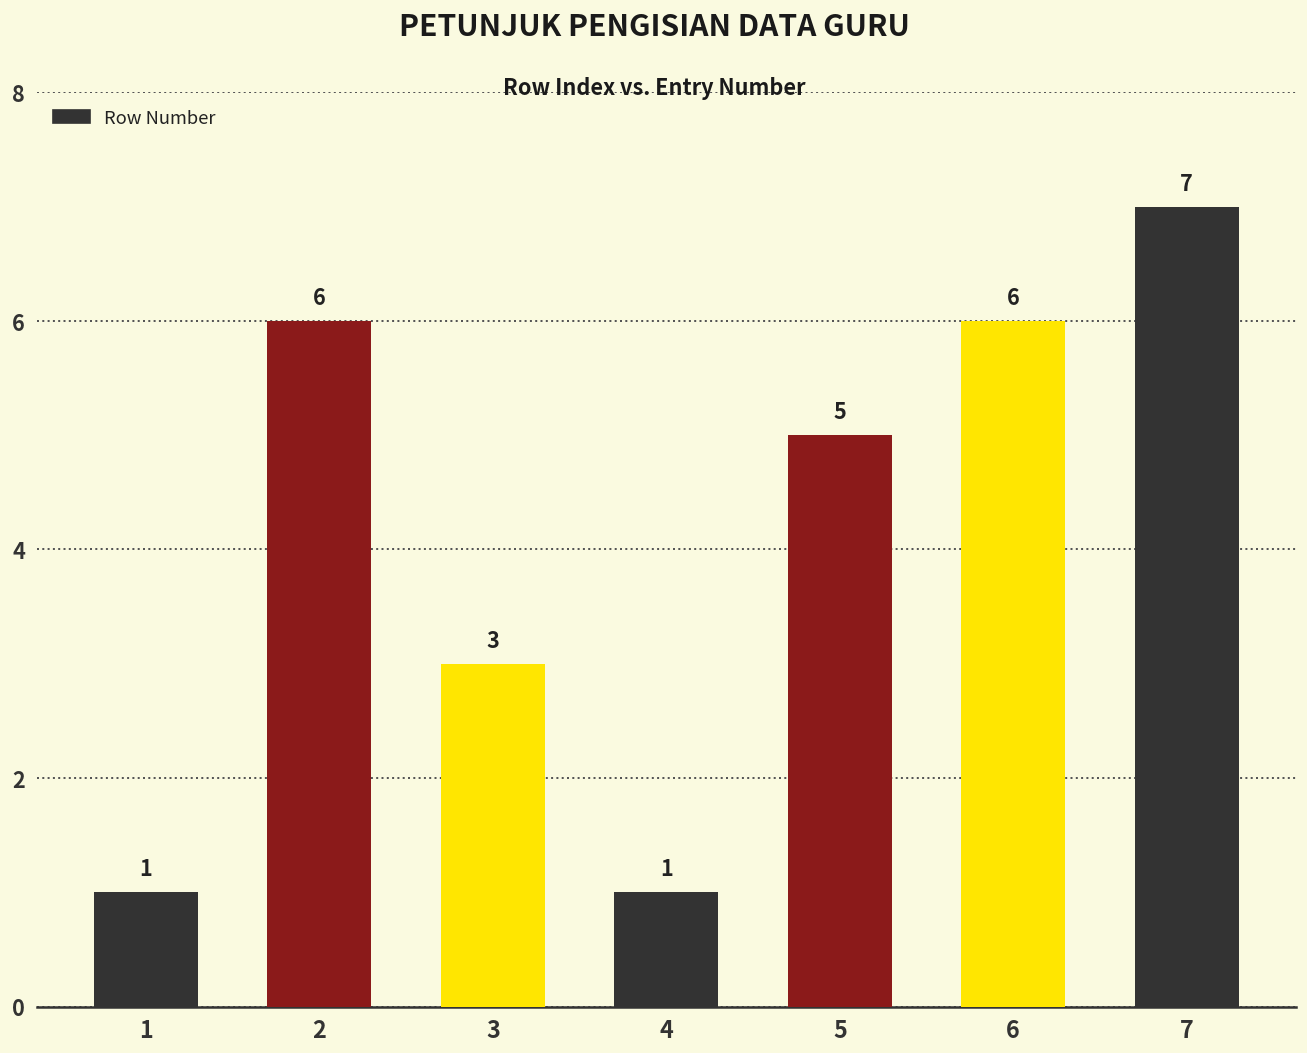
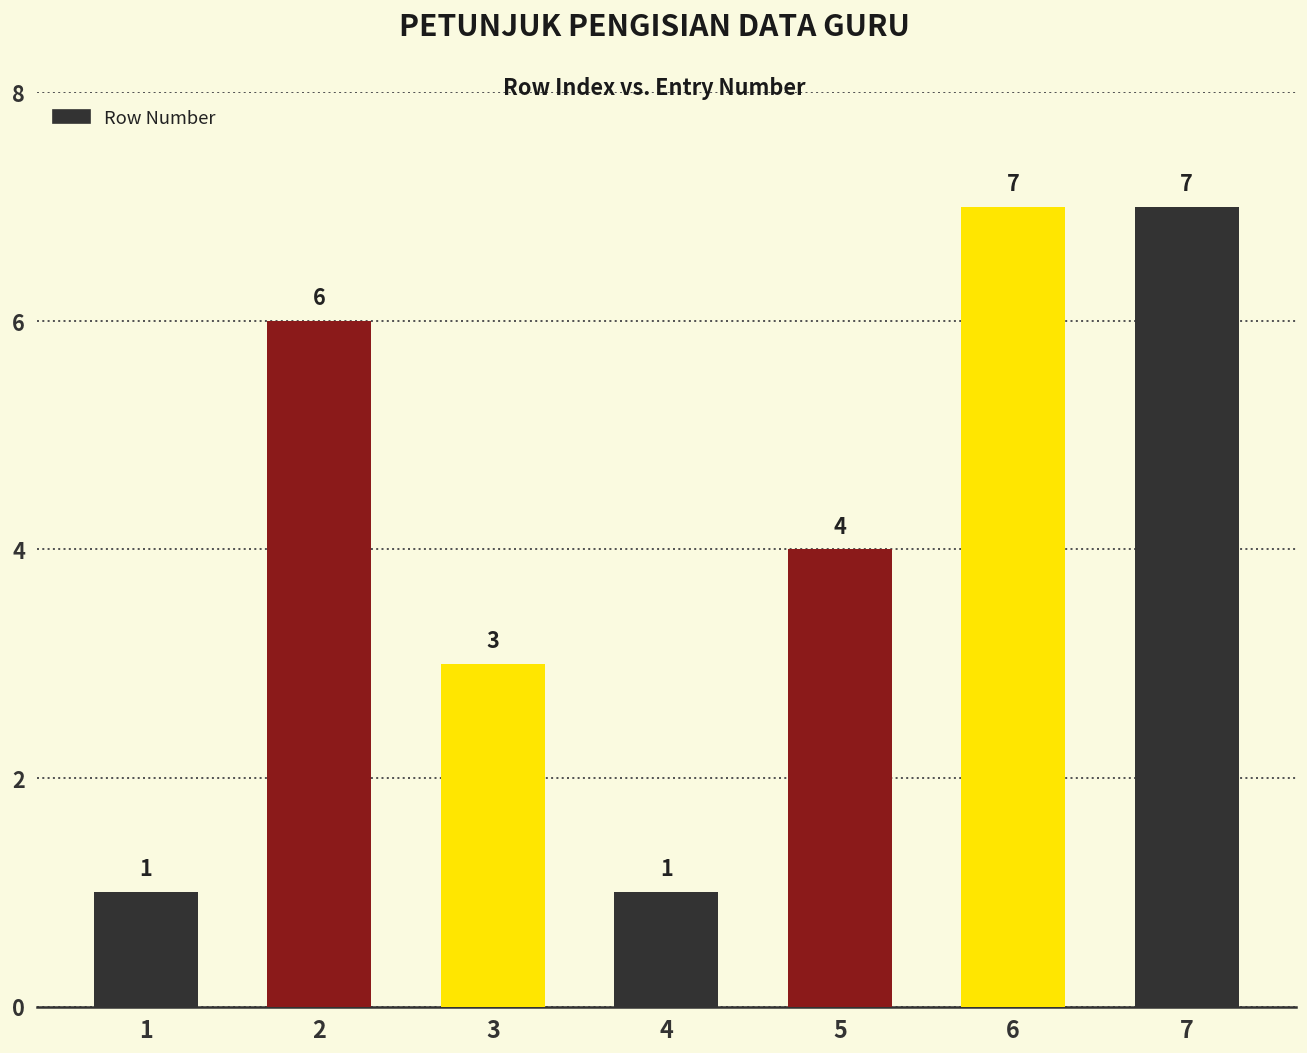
  {
    "1": 1,
    "2": 6,
    "3": 3,
    "4": 1,
-   "5": 5,
-   "6": 6,
+   "5": 4,
+   "6": 7,
    "7": 7
  }
